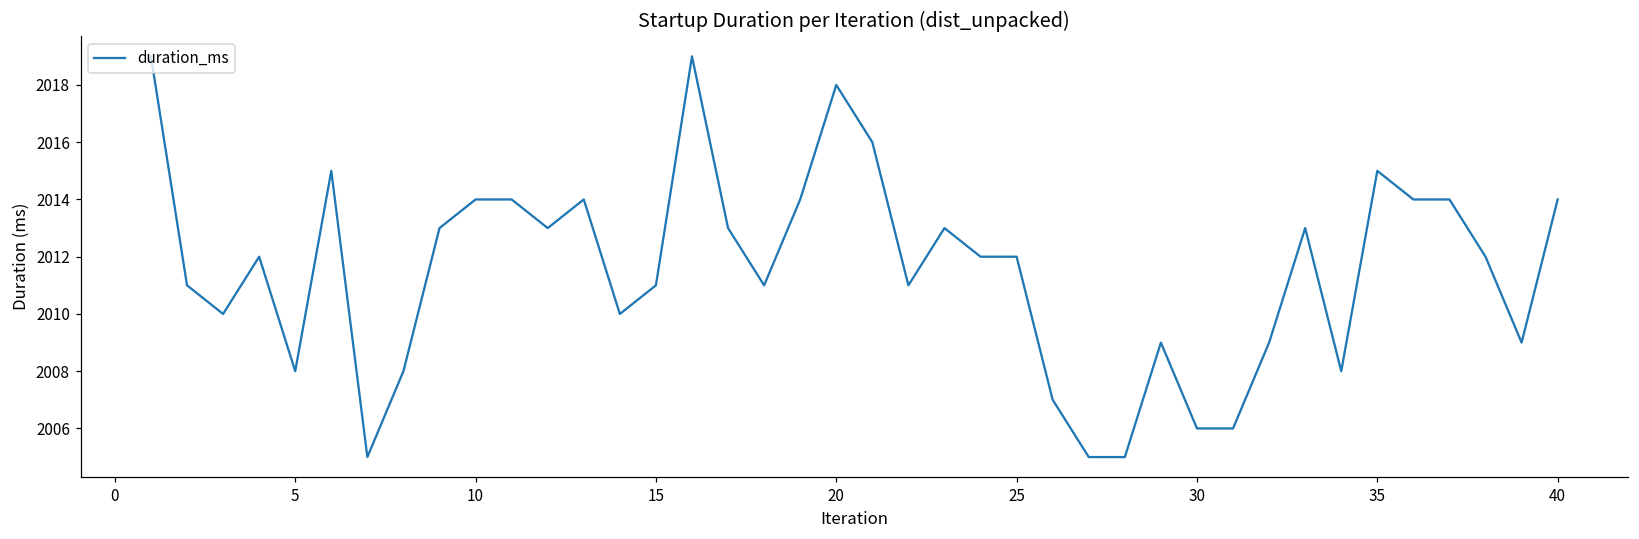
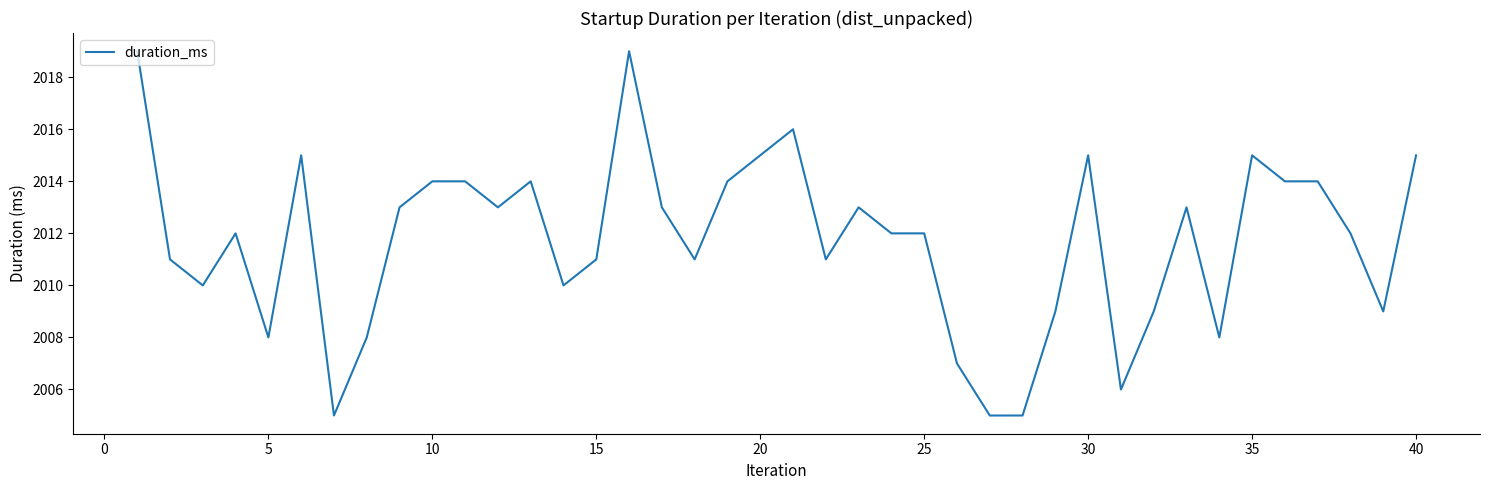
  {
    "5": 2008,
    "10": 2014,
    "15": 2011,
-   "20": 2018,
+   "20": 2015,
    "25": 2012,
-   "30": 2006,
+   "30": 2015,
    "35": 2015,
-   "40": 2014
+   "40": 2015
  }
